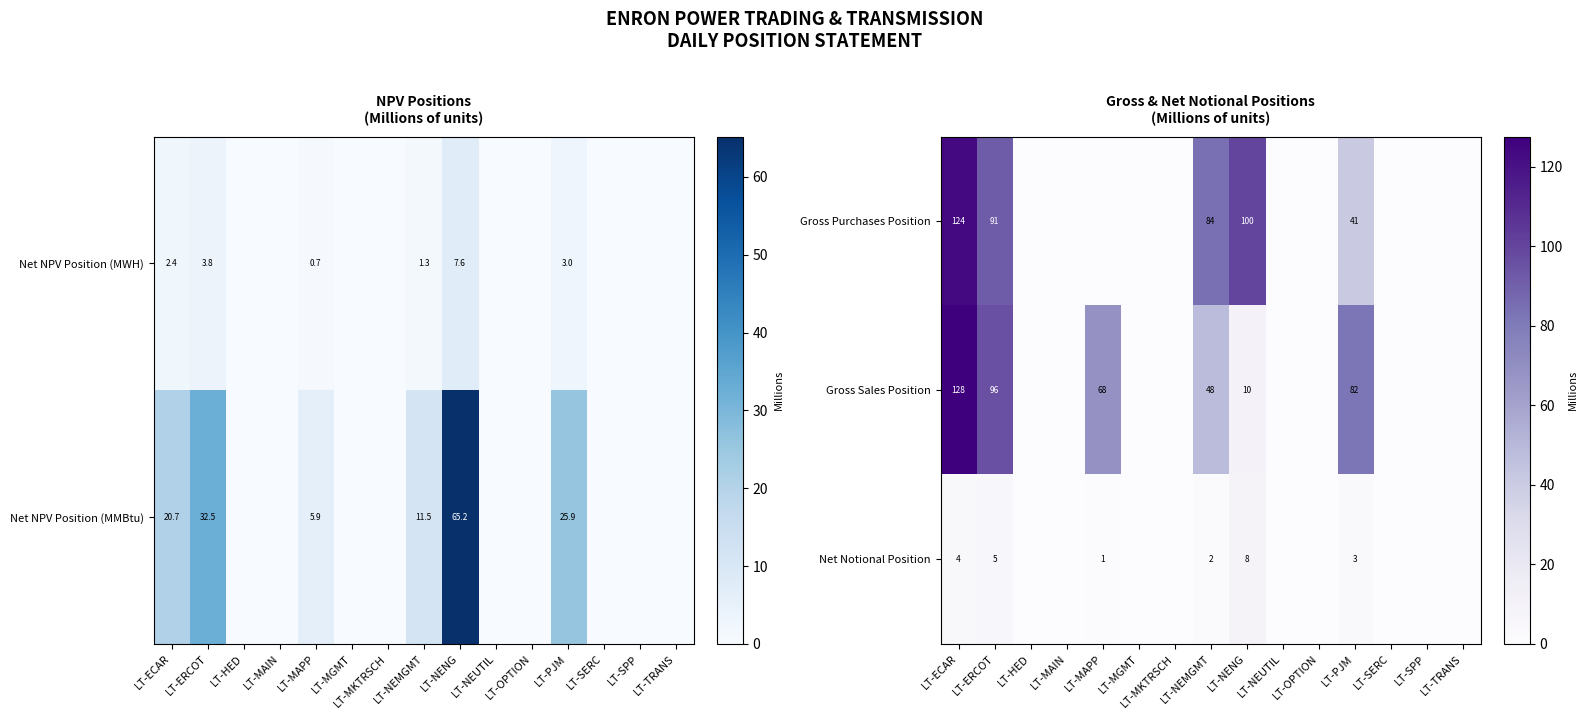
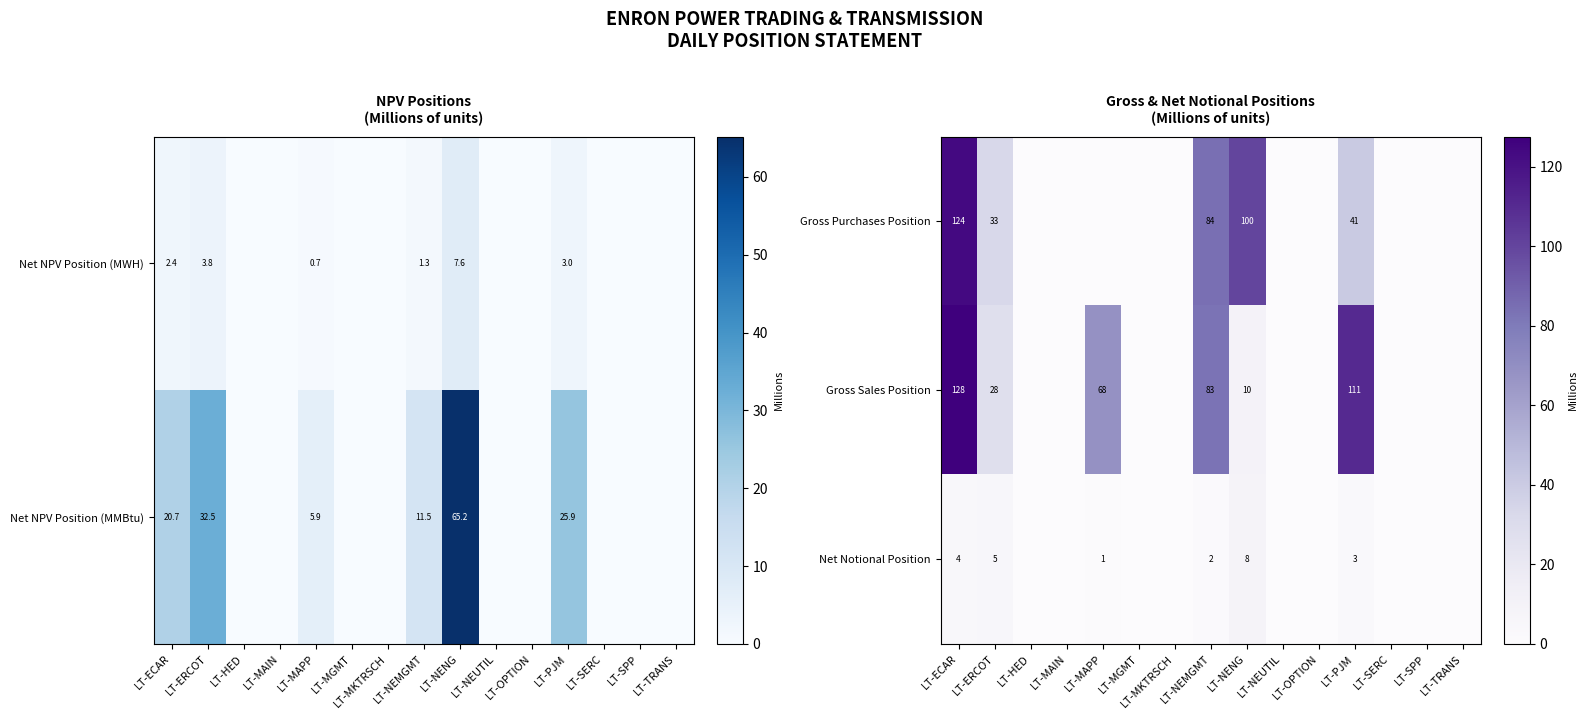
  {
    "NPV Positions (Millions of units)": {
      "Net NPV Position (MWH)": {
        "LT-ECAR": 2.4,
        "LT-ERCOT": 3.8,
        "LT-MAPP": 0.7,
        "LT-NEMGMT": 1.3,
        "LT-NENG": 7.6,
        "LT-PJM": 3.0
      },
      "Net NPV Position (MMBtu)": {
        "LT-ECAR": 20.7,
        "LT-ERCOT": 32.5,
        "LT-MAPP": 5.9,
        "LT-NEMGMT": 11.5,
        "LT-NENG": 65.2,
        "LT-PJM": 25.9
      }
    },
    "Gross & Net Notional Positions (Millions of units)": {
      "Gross Purchases Position": {
        "LT-ECAR": 124,
-       "LT-ERCOT": 91,
+       "LT-ERCOT": 33,
        "LT-NEMGMT": 84,
        "LT-NENG": 100,
        "LT-PJM": 41
      },
      "Gross Sales Position": {
        "LT-ECAR": 128,
-       "LT-ERCOT": 96,
+       "LT-ERCOT": 28,
        "LT-MAPP": 68,
-       "LT-NEMGMT": 48,
+       "LT-NEMGMT": 83,
        "LT-NENG": 10,
-       "LT-PJM": 82
+       "LT-PJM": 111
      },
      "Net Notional Position": {
        "LT-ECAR": 4,
        "LT-ERCOT": 5,
        "LT-MAPP": 1,
        "LT-NEMGMT": 2,
        "LT-NENG": 8,
        "LT-PJM": 3
      }
    }
  }
